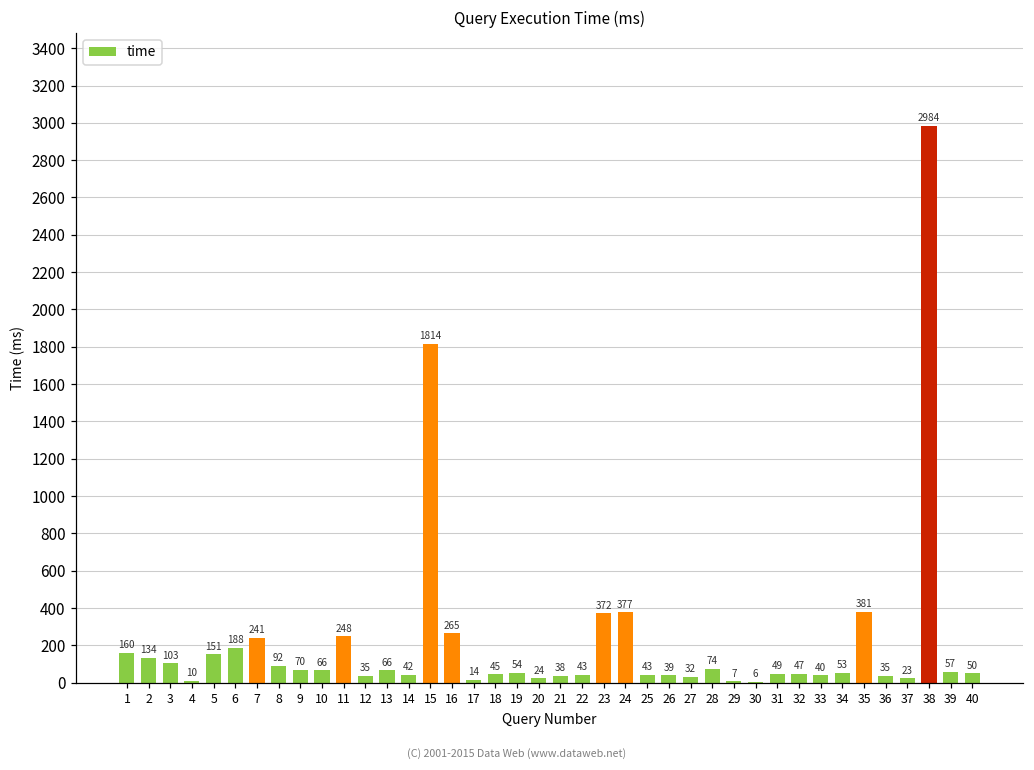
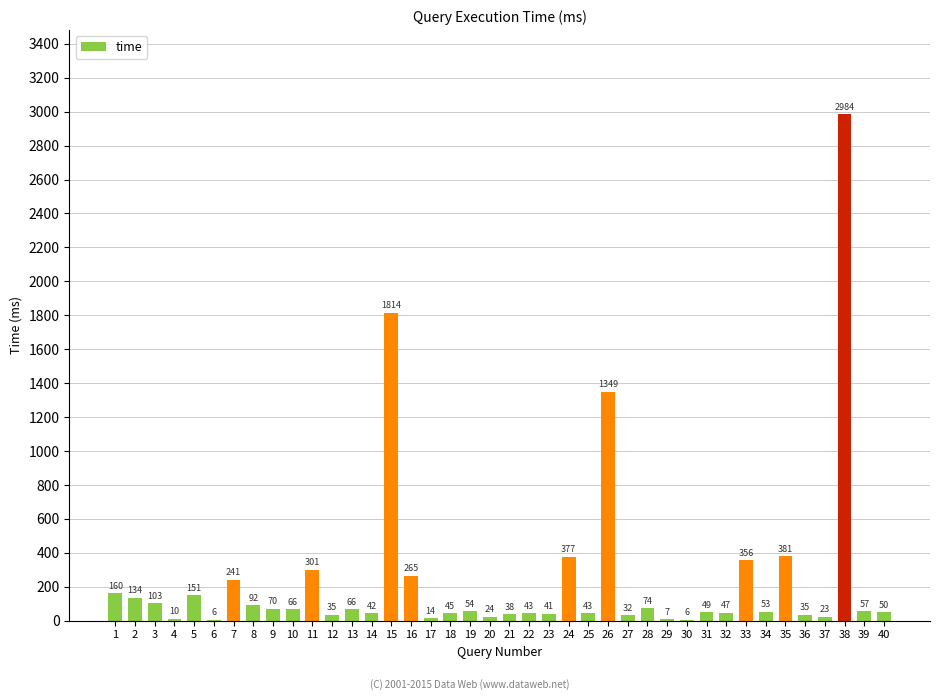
  {
    "1": 160,
    "2": 134,
    "3": 103,
    "4": 10,
    "5": 151,
-   "6": 188,
+   "6": 6,
    "7": 241,
    "8": 92,
    "9": 70,
    "10": 66,
-   "11": 248,
+   "11": 301,
    "12": 35,
    "13": 66,
    "14": 42,
    "15": 1814,
    "16": 265,
    "17": 14,
    "18": 45,
    "19": 54,
    "20": 24,
    "21": 38,
    "22": 43,
-   "23": 372,
+   "23": 41,
    "24": 377,
    "25": 43,
-   "26": 39,
+   "26": 1349,
    "27": 32,
    "28": 74,
    "29": 7,
    "30": 6,
    "31": 49,
    "32": 47,
-   "33": 40,
+   "33": 356,
    "34": 53,
    "35": 381,
    "36": 35,
    "37": 23,
    "38": 2984,
    "39": 57,
    "40": 50
  }
